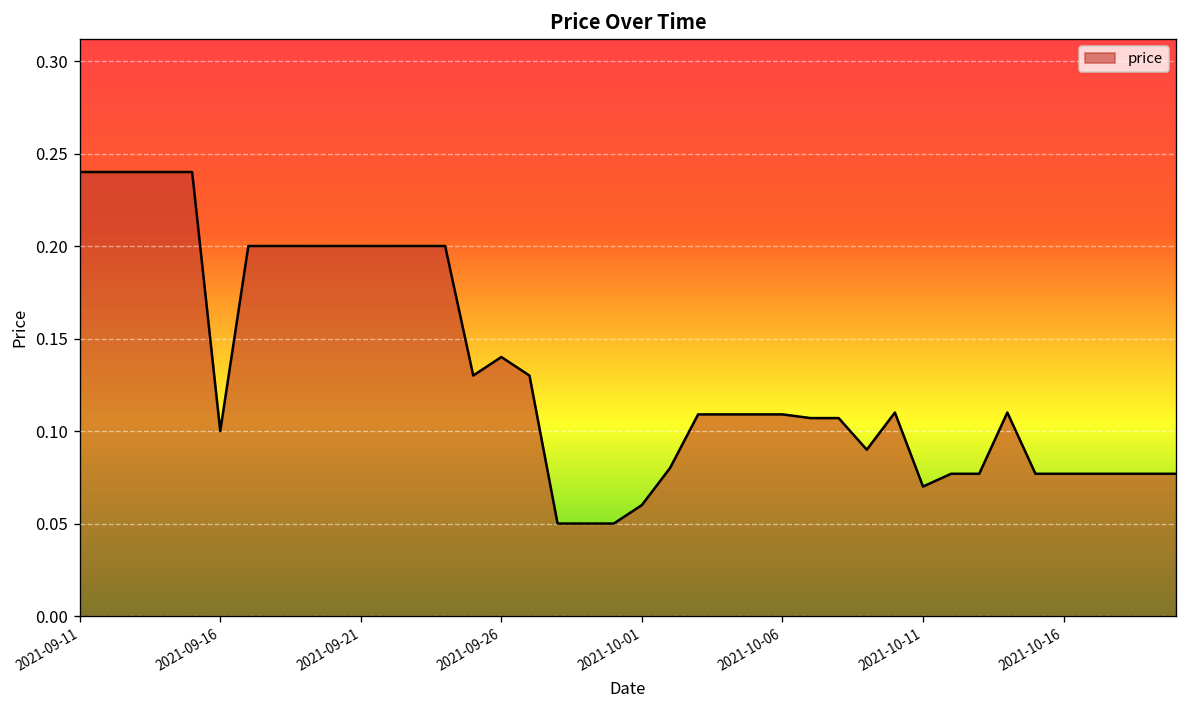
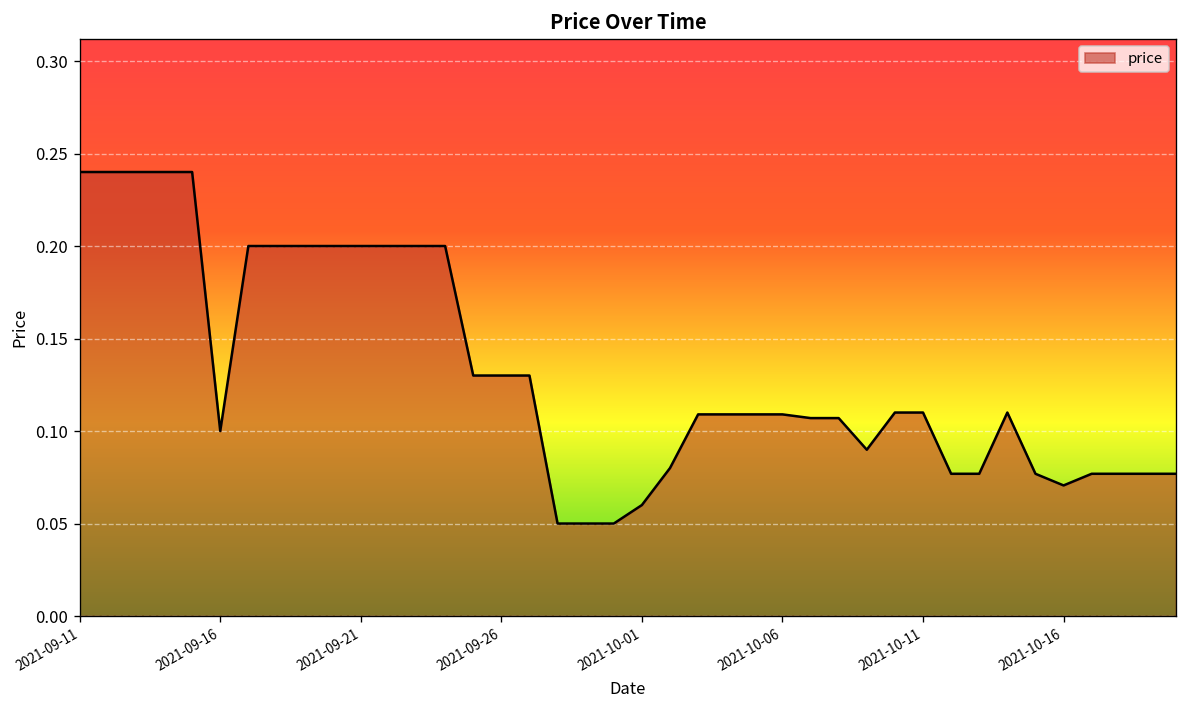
  {
    "2021-09-11": 0.240,
    "2021-09-16": 0.100,
    "2021-09-21": 0.200,
-   "2021-09-26": 0.14,
+   "2021-09-26": 0.13,
    "2021-10-01": 0.060,
    "2021-10-06": 0.109,
-   "2021-10-11": 0.07,
-   "2021-10-16": 0.077
+   "2021-10-11": 0.11,
+   "2021-10-16": 0.071
  }
